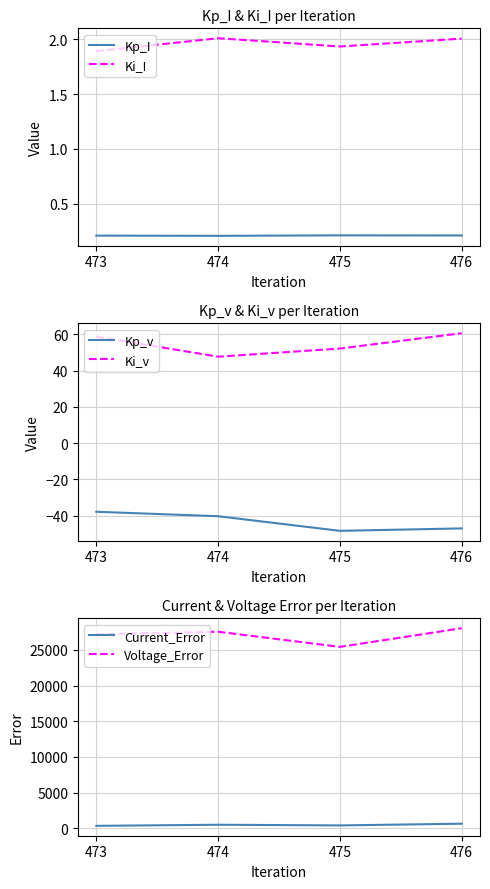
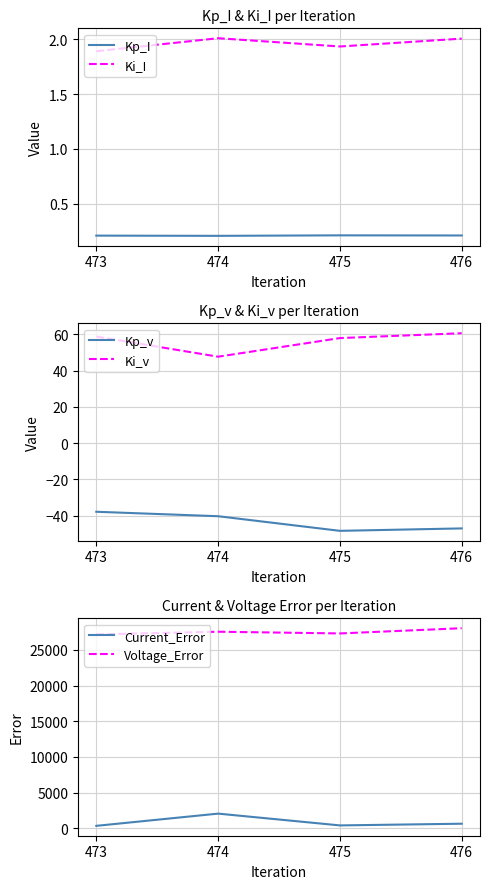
  {
    "Kp_I & Ki_I per Iteration": {
      "Kp_I": {
        "473": 0.21,
        "474": 0.21,
        "475": 0.21,
        "476": 0.21
      },
      "Ki_I": {
        "474": 2.01,
        "475": 1.93,
        "476": 2.01
      }
    },
    "Kp_v & Ki_v per Iteration": {
      "Kp_v": {
        "473": -38,
        "474": -40,
        "475": -48,
        "476": -47
      },
      "Ki_v": {
        "474": 48,
-       "475": 52,
+       "475": 58,
        "476": 61
      }
    },
    "Current & Voltage Error per Iteration": {
      "Current_Error": {
        "473": 0,
-       "474": 1000,
+       "474": 2000,
        "475": 0,
        "476": 1000
      },
      "Voltage_Error": {
        "474": 28000,
-       "475": 25000,
+       "475": 27000,
        "476": 28000
      }
    }
  }
